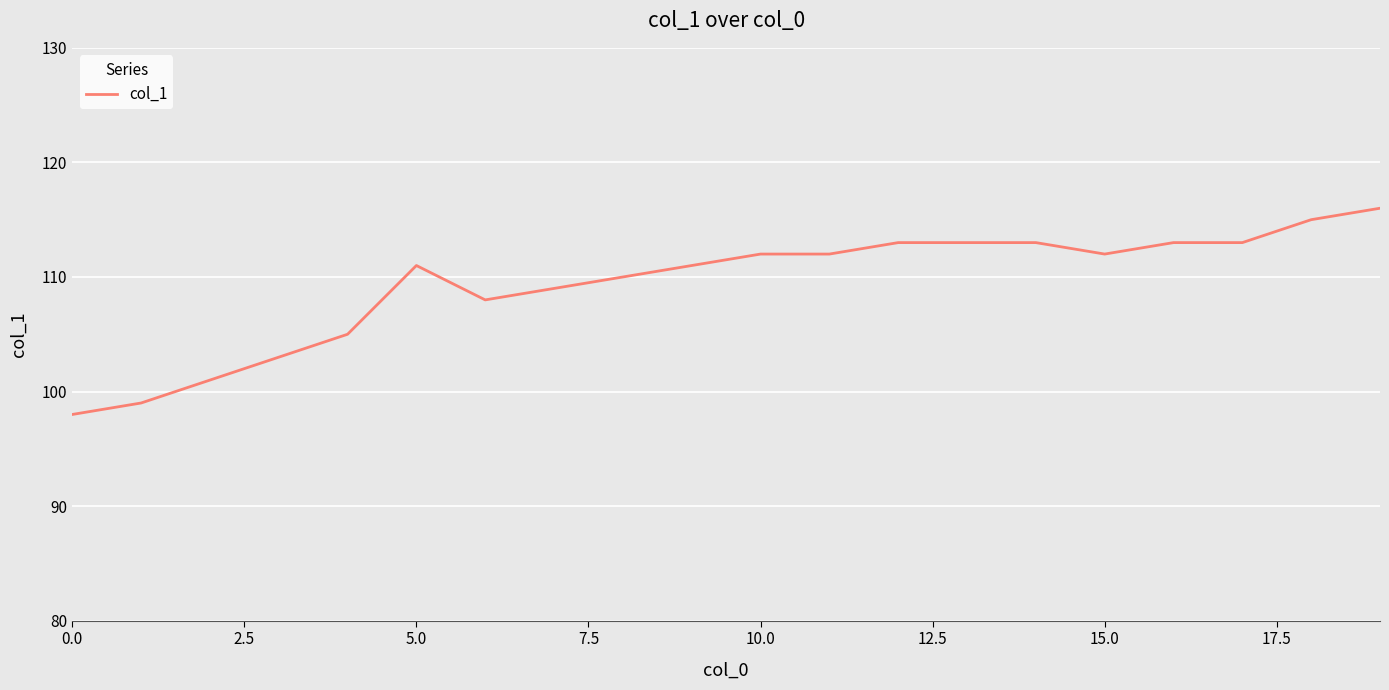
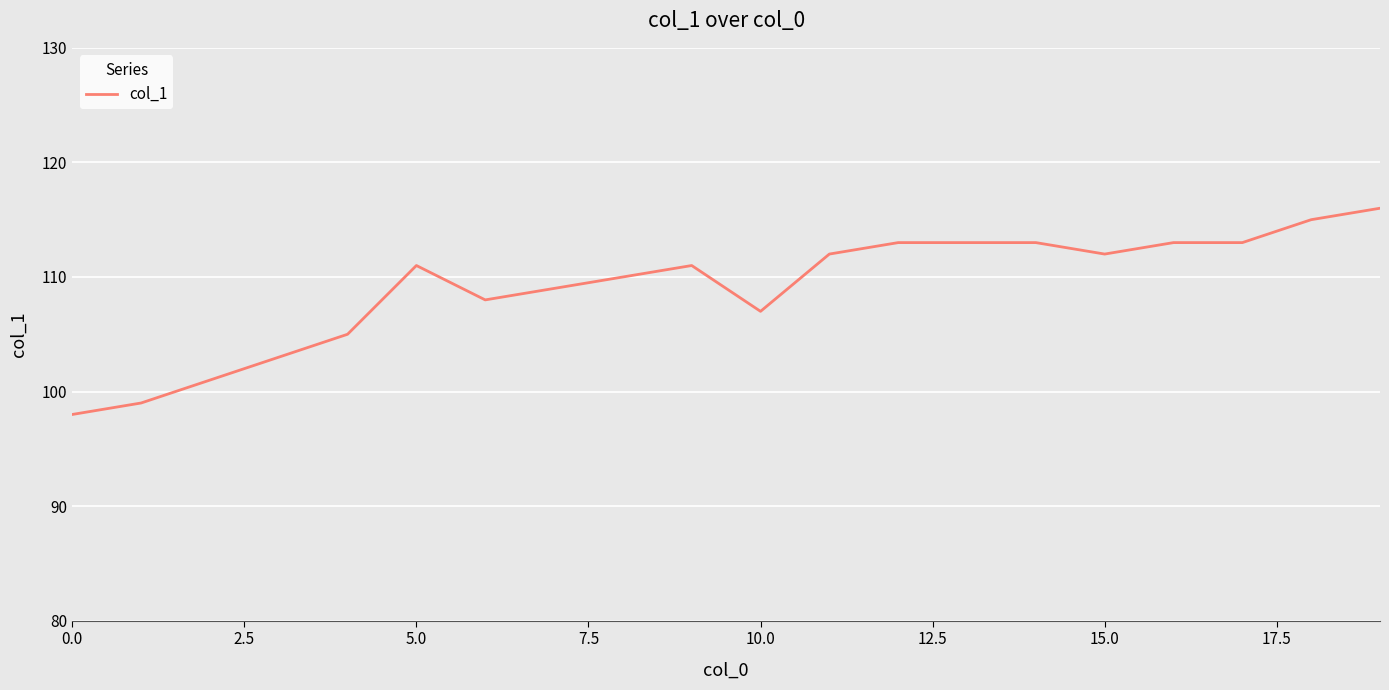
  {
    "0.0": 98,
    "5.0": 111,
-   "10.0": 112,
+   "10.0": 107,
    "15.0": 112
  }
